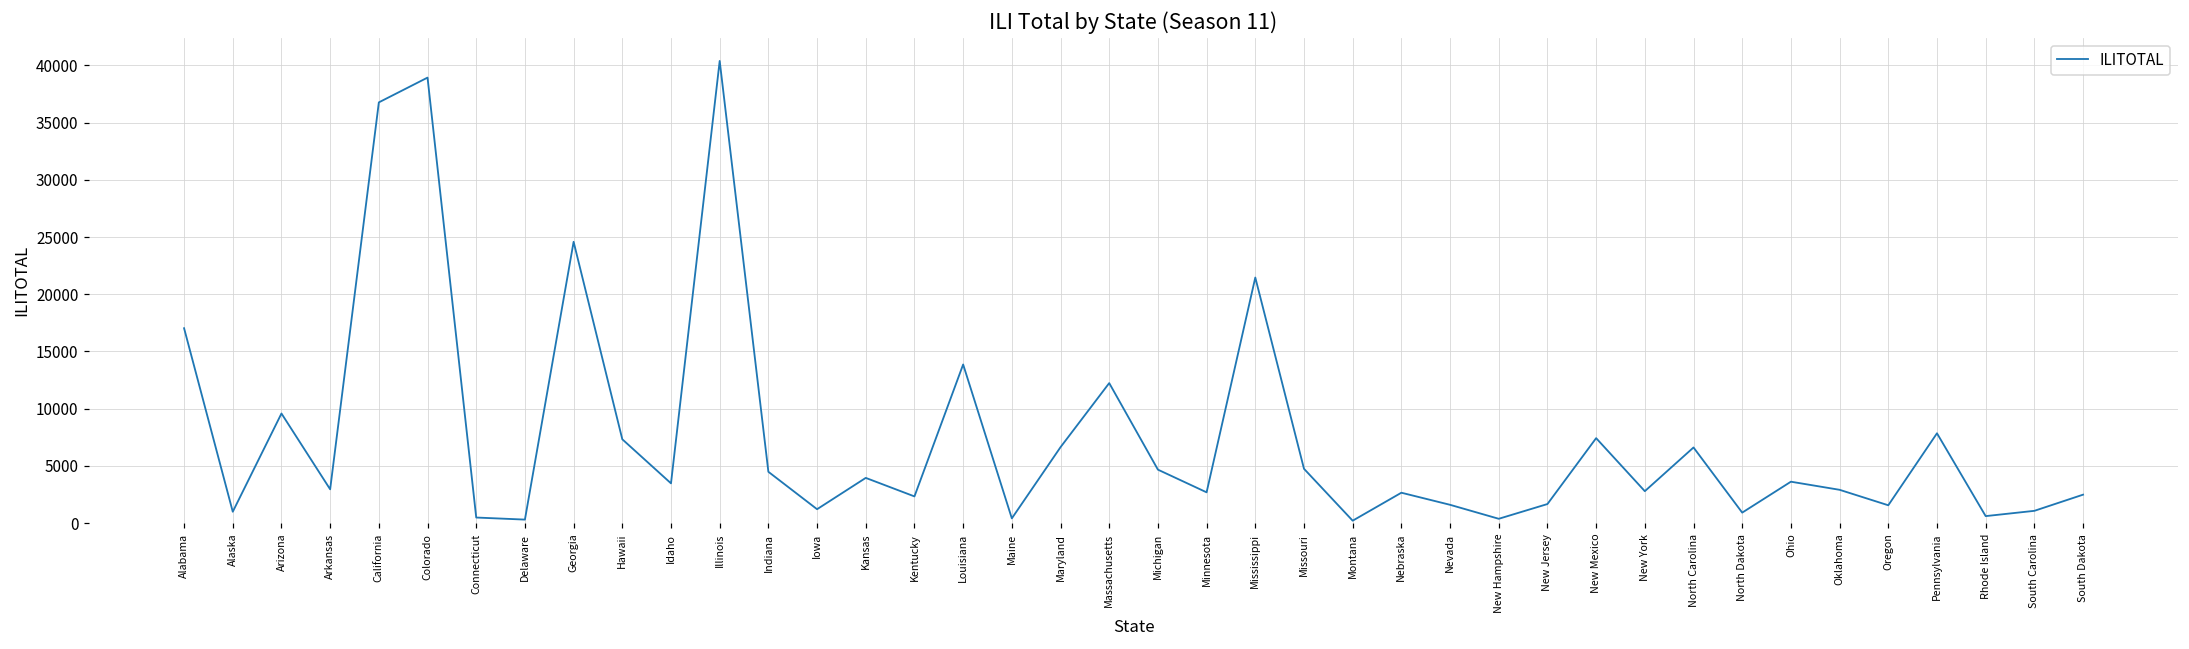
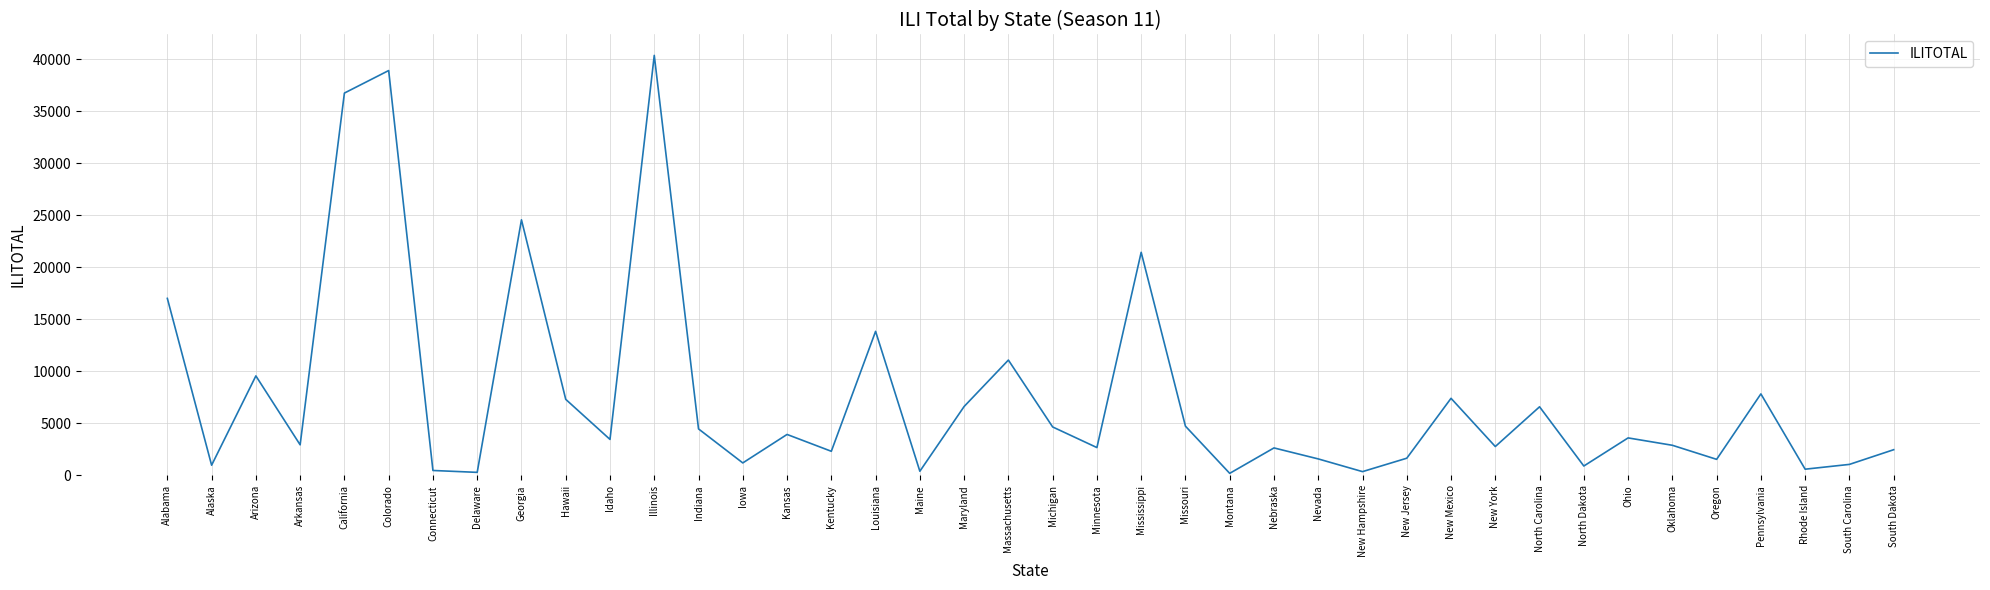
  {
    "Alabama": 17000,
    "Alaska": 1000,
    "Arizona": 9600,
    "Arkansas": 2900,
    "California": 36800,
    "Colorado": 38900,
    "Connecticut": 500,
    "Delaware": 300,
    "Georgia": 24600,
    "Hawaii": 7300,
    "Idaho": 3500,
    "Illinois": 40400,
    "Indiana": 4500,
    "Iowa": 1200,
    "Kansas": 3900,
    "Kentucky": 2300,
    "Louisiana": 13900,
    "Maine": 400,
    "Maryland": 6600,
-   "Massachusetts": 12200,
+   "Massachusetts": 11100,
    "Michigan": 4700,
    "Minnesota": 2700,
    "Mississippi": 21500,
    "Missouri": 4700,
    "Montana": 200,
    "Nebraska": 2600,
    "Nevada": 1600,
    "New Hampshire": 400,
    "New Jersey": 1700,
    "New Mexico": 7400,
    "New York": 2800,
    "North Carolina": 6600,
    "North Dakota": 900,
    "Ohio": 3600,
    "Oklahoma": 2900,
    "Oregon": 1600,
    "Pennsylvania": 7800,
    "Rhode Island": 600,
    "South Carolina": 1100,
    "South Dakota": 2500
  }
